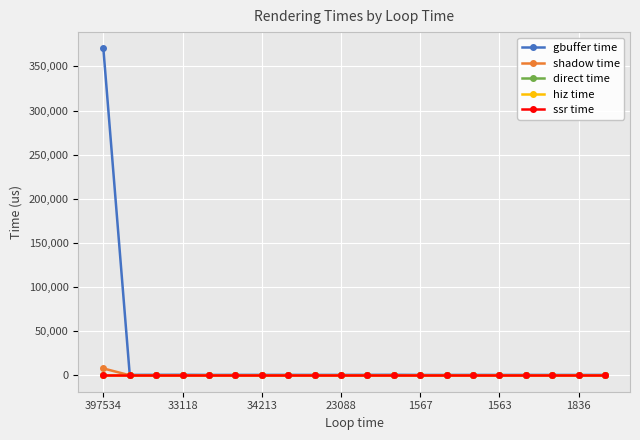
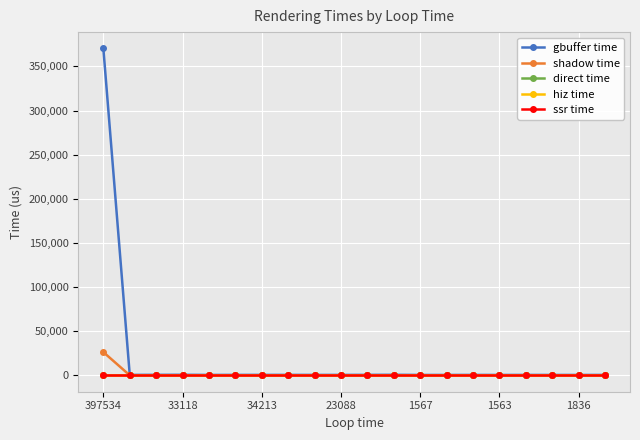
  {
    "gbuffer time": {
      "397534": "370,000"
    },
    "shadow time": {
-     "397534": "10,000"
+     "397534": "30,000"
    },
    "ssr time": {
      "397534": "0"
    }
  }
